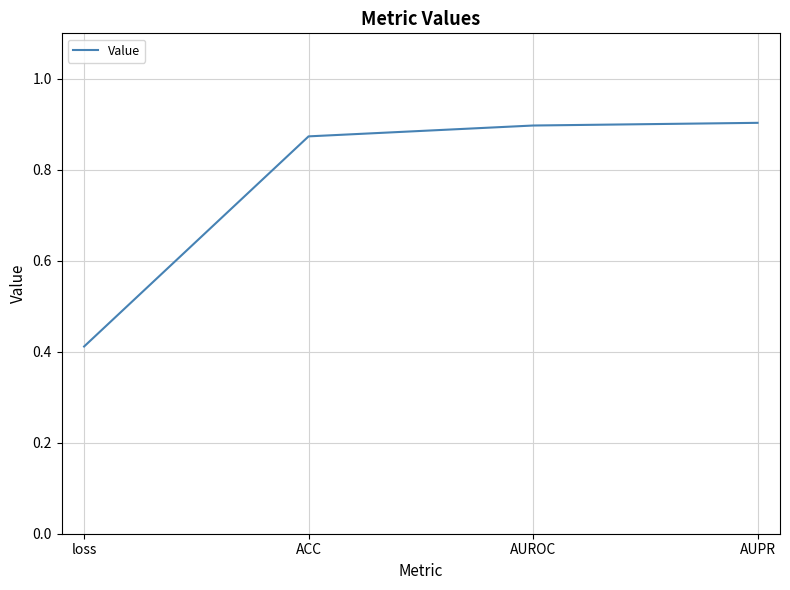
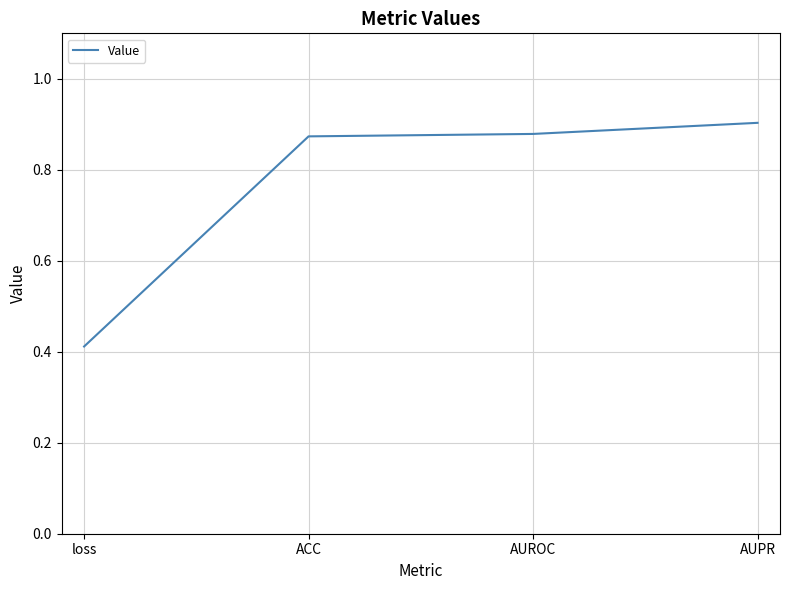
  {
    "loss": 0.41,
    "ACC": 0.87,
-   "AUROC": 0.90,
+   "AUROC": 0.88,
    "AUPR": 0.90
  }
